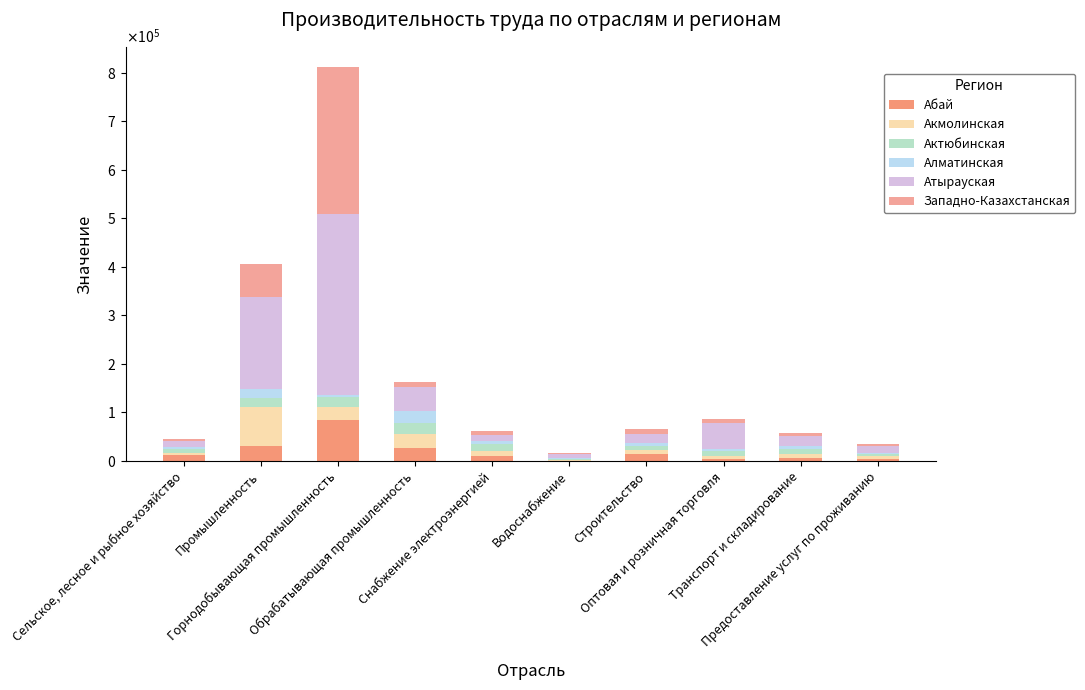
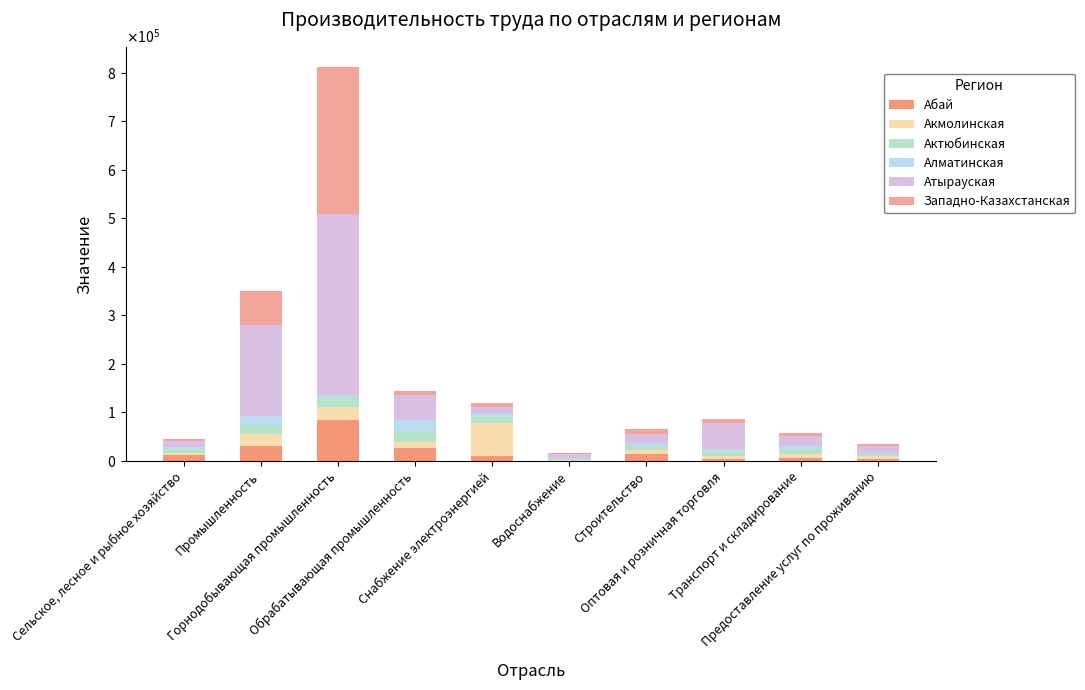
  {
    "Акмолинская": {
-     "Промышленность": 80000,
+     "Промышленность": 20000,
      "Горнодобывающая промышленность": 30000,
-     "Обрабатывающая промышленность": 30000,
-     "Снабжение электроэнергией": 10000,
+     "Обрабатывающая промышленность": 10000,
+     "Снабжение электроэнергией": 70000,
      "Строительство": 10000,
      "Оптовая и розничная торговля": 10000,
      "Транспорт и складирование": 10000,
      "Предоставление услуг по проживанию": 10000
    }
  }
